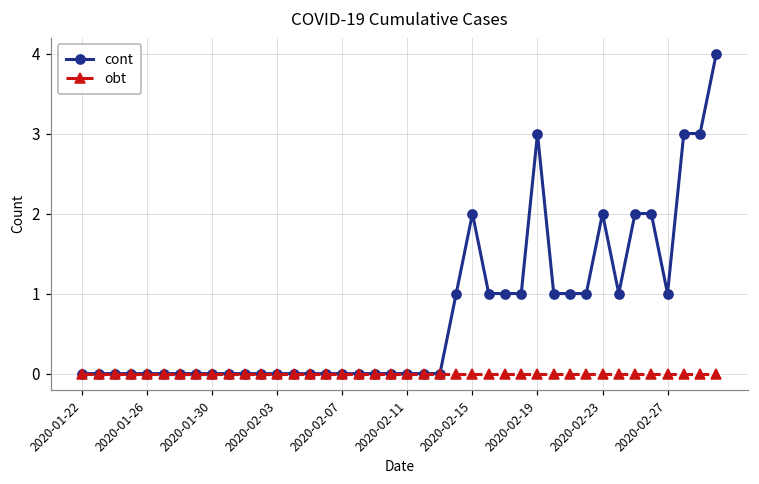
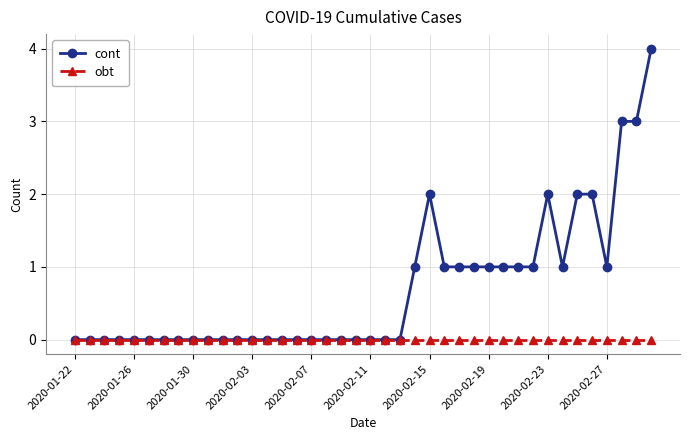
  {
    "cont": {
      "2020-02-15": 2,
-     "2020-02-19": 3,
+     "2020-02-19": 1,
      "2020-02-23": 2,
      "2020-02-27": 1
    },
    "obt": {
      "2020-02-15": 0,
      "2020-02-19": 0,
      "2020-02-23": 0,
      "2020-02-27": 0
    }
  }
